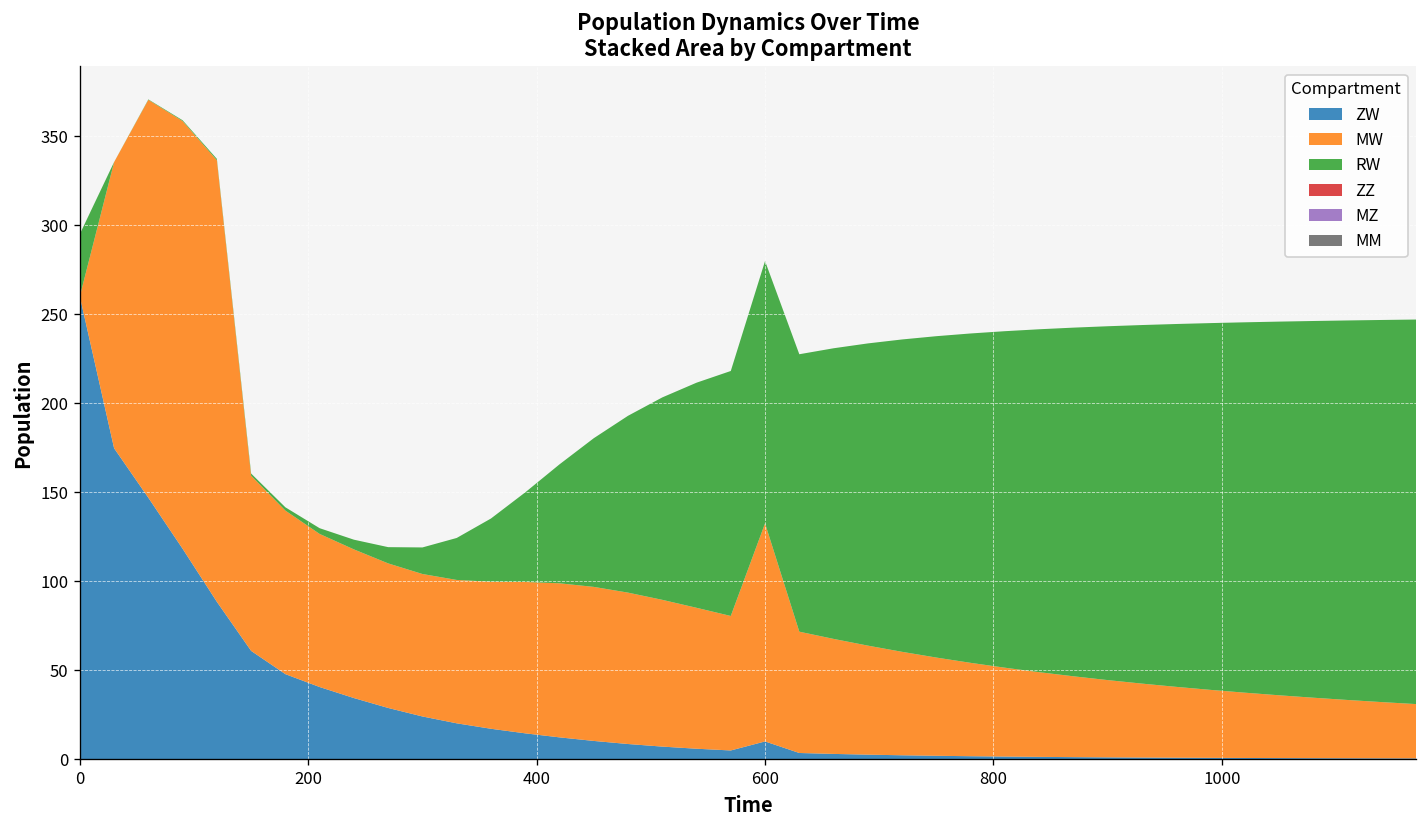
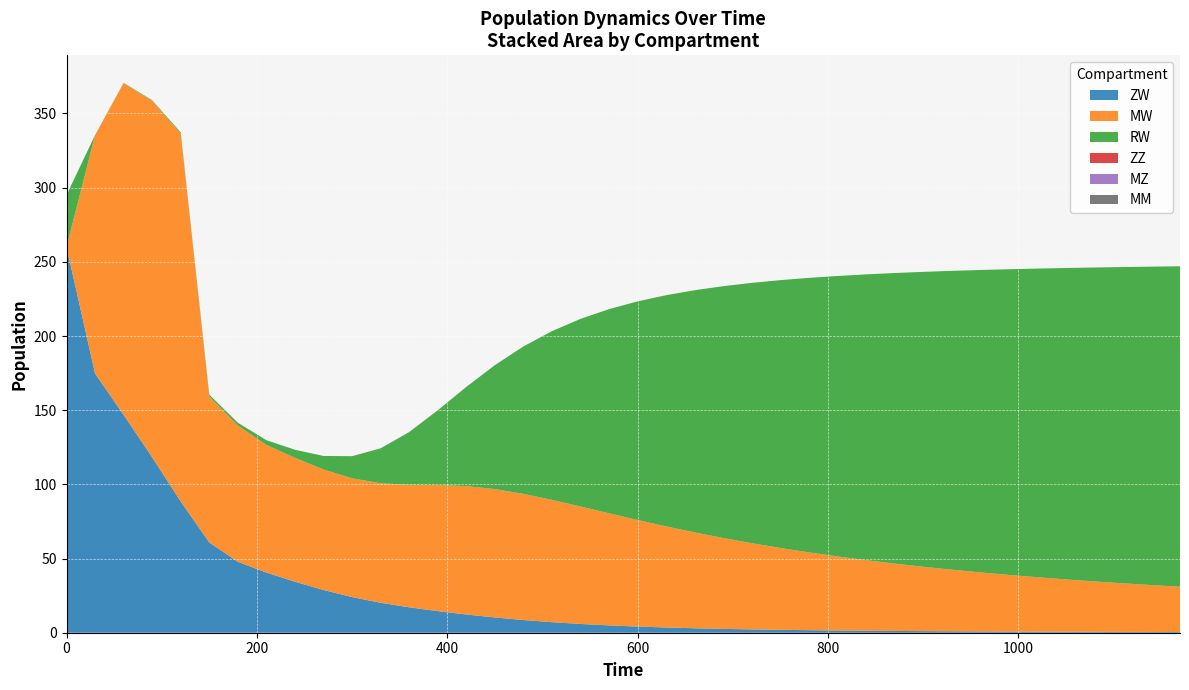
  {
    "ZW": {
-     "600": 10
+     "600": 4
    },
    "MW": {
-     "600": 123
+     "600": 72
    }
  }
